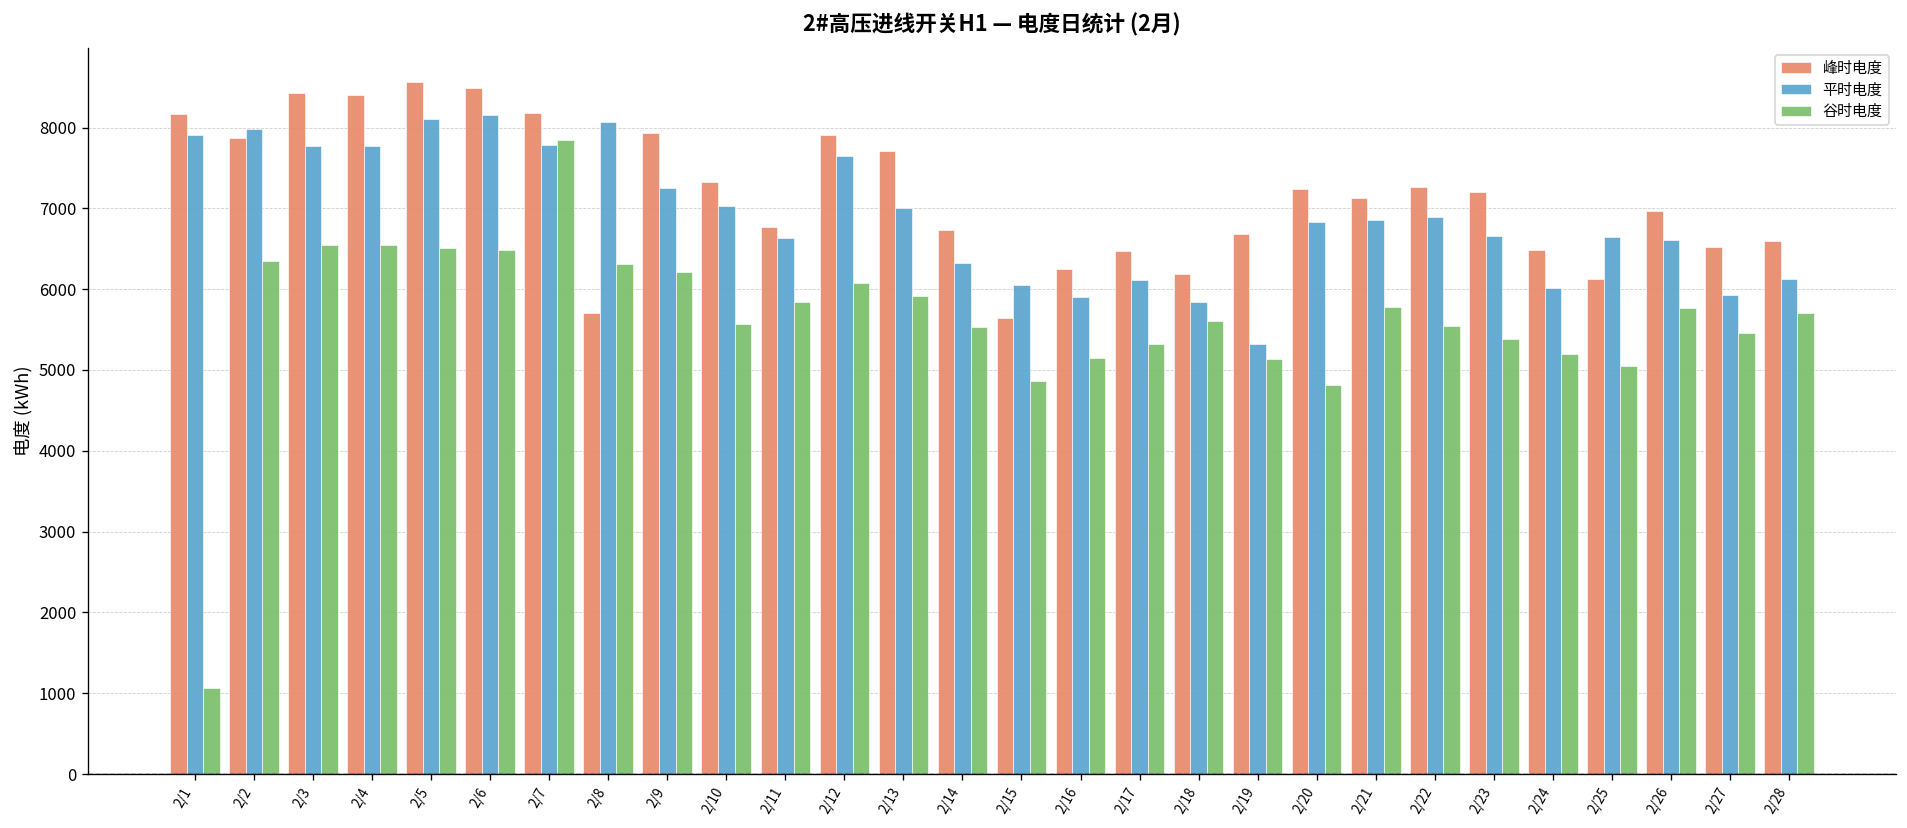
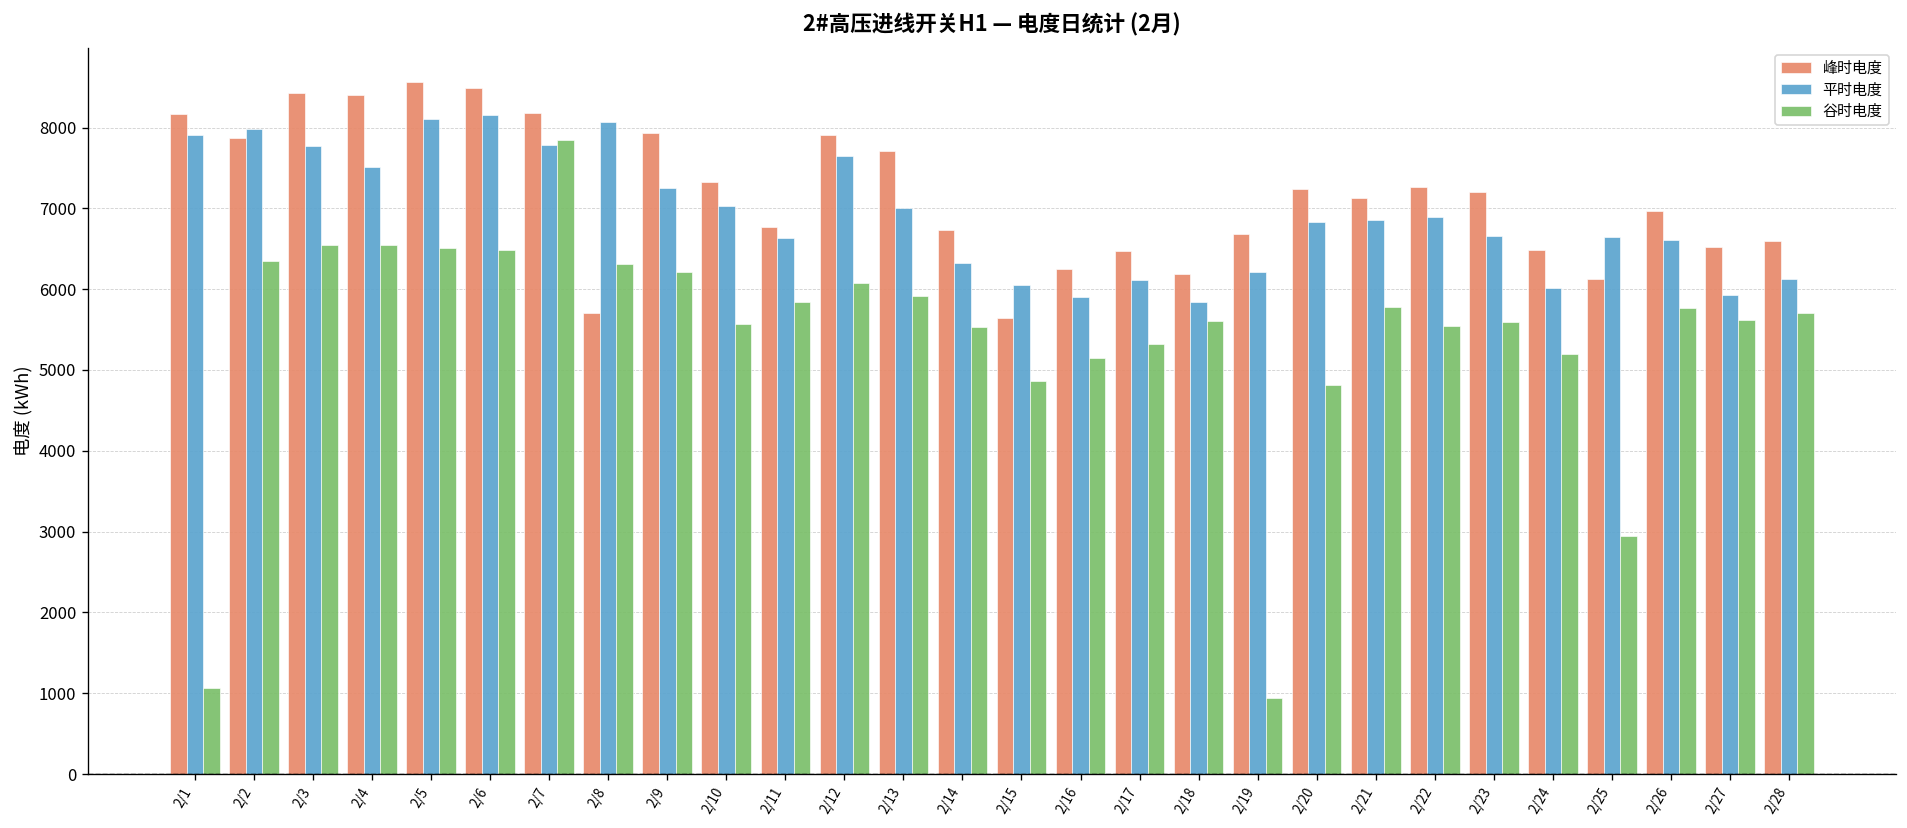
  {
    "峰时电度": {
      "2/1": 8200,
      "2/2": 7900,
      "2/3": 8400,
      "2/4": 8400,
      "2/5": 8600,
      "2/6": 8500,
      "2/7": 8200,
      "2/8": 5700,
      "2/9": 7900,
      "2/10": 7300,
      "2/11": 6800,
      "2/12": 7900,
      "2/13": 7700,
      "2/14": 6700,
      "2/15": 5600,
      "2/16": 6200,
      "2/17": 6500,
      "2/18": 6200,
      "2/19": 6700,
      "2/20": 7200,
      "2/21": 7100,
      "2/22": 7300,
      "2/23": 7200,
      "2/24": 6500,
      "2/25": 6100,
      "2/26": 7000,
      "2/27": 6500,
      "2/28": 6600
    },
    "平时电度": {
      "2/1": 7900,
      "2/2": 8000,
      "2/3": 7800,
-     "2/4": 7800,
+     "2/4": 7500,
      "2/5": 8100,
      "2/6": 8200,
      "2/7": 7800,
      "2/8": 8100,
      "2/9": 7200,
      "2/10": 7000,
      "2/11": 6600,
      "2/12": 7600,
      "2/13": 7000,
      "2/14": 6300,
      "2/15": 6000,
      "2/16": 5900,
      "2/17": 6100,
      "2/18": 5800,
-     "2/19": 5300,
+     "2/19": 6200,
      "2/20": 6800,
      "2/21": 6900,
      "2/22": 6900,
      "2/23": 6700,
      "2/24": 6000,
      "2/25": 6600,
      "2/26": 6600,
      "2/27": 5900,
      "2/28": 6100
    },
    "谷时电度": {
      "2/1": 1100,
      "2/2": 6300,
      "2/3": 6600,
      "2/4": 6500,
      "2/5": 6500,
      "2/6": 6500,
      "2/7": 7800,
      "2/8": 6300,
      "2/9": 6200,
      "2/10": 5600,
      "2/11": 5800,
      "2/12": 6100,
      "2/13": 5900,
      "2/14": 5500,
      "2/15": 4900,
      "2/16": 5200,
      "2/17": 5300,
      "2/18": 5600,
-     "2/19": 5100,
+     "2/19": 900,
      "2/20": 4800,
      "2/21": 5800,
      "2/22": 5500,
-     "2/23": 5400,
+     "2/23": 5600,
      "2/24": 5200,
-     "2/25": 5100,
+     "2/25": 2900,
      "2/26": 5800,
-     "2/27": 5500,
+     "2/27": 5600,
      "2/28": 5700
    }
  }
